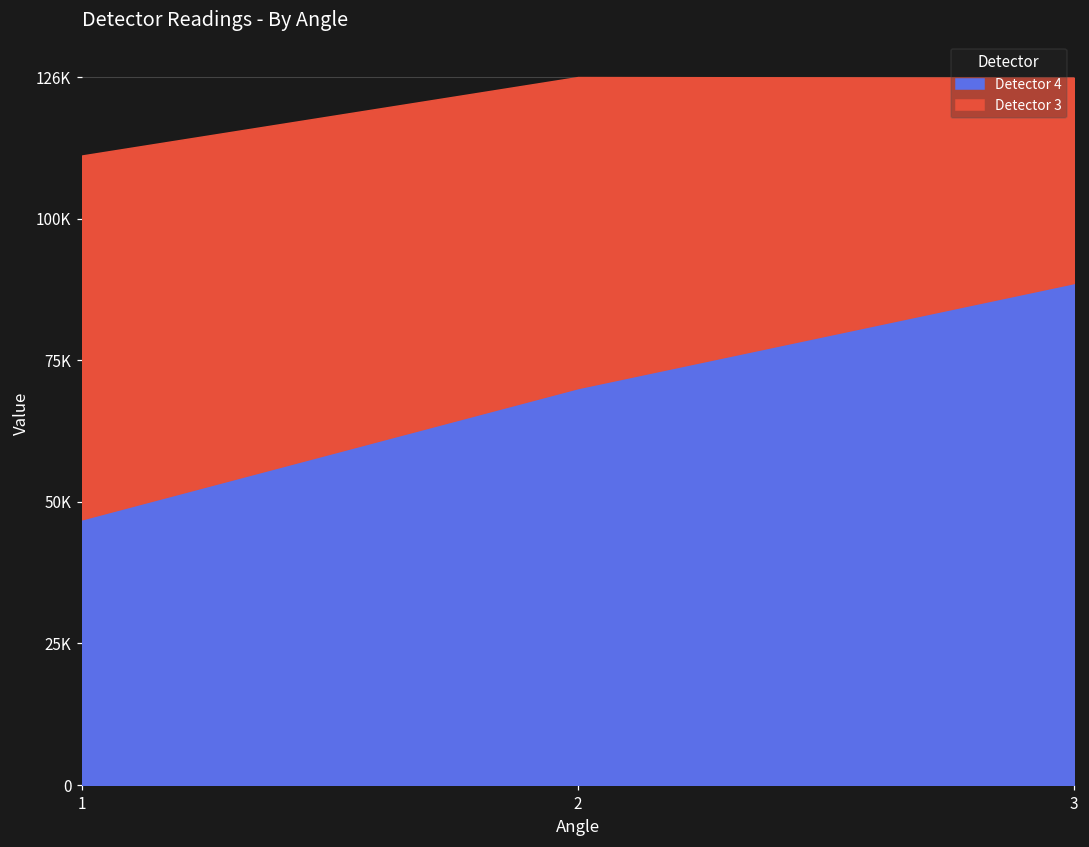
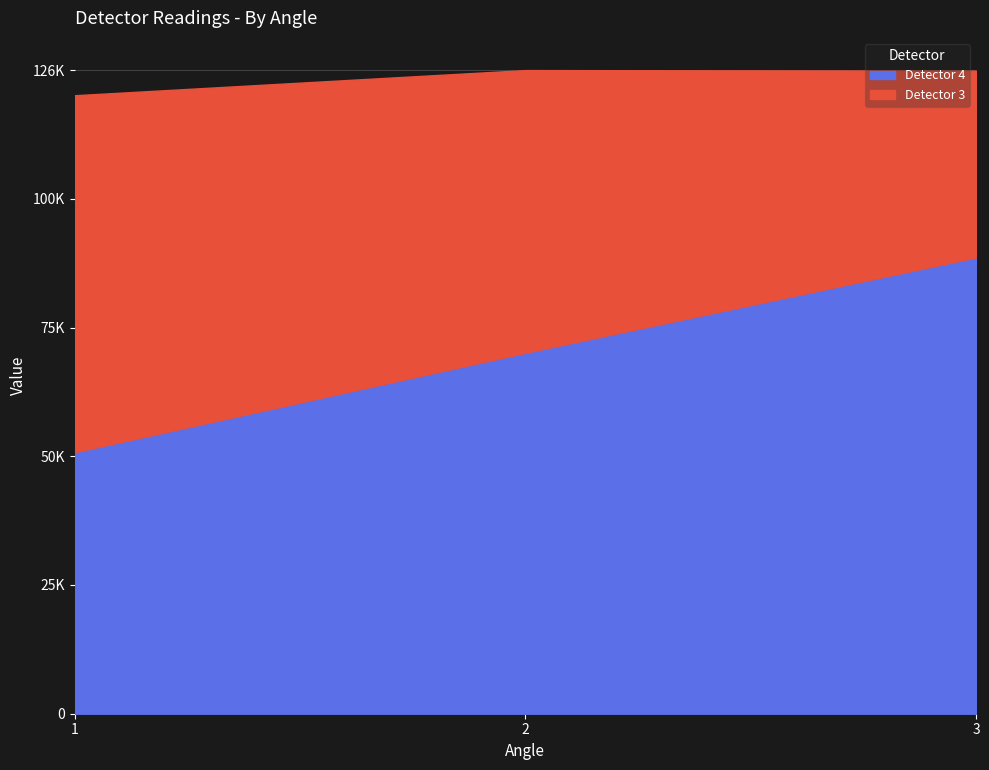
  {
    "Detector 4": {
-     "1": 47000
+     "1": 51000
    },
    "Detector 3": {
-     "1": 64000,
+     "1": 70000,
      "2": 55000,
      "3": 36000
    }
  }
